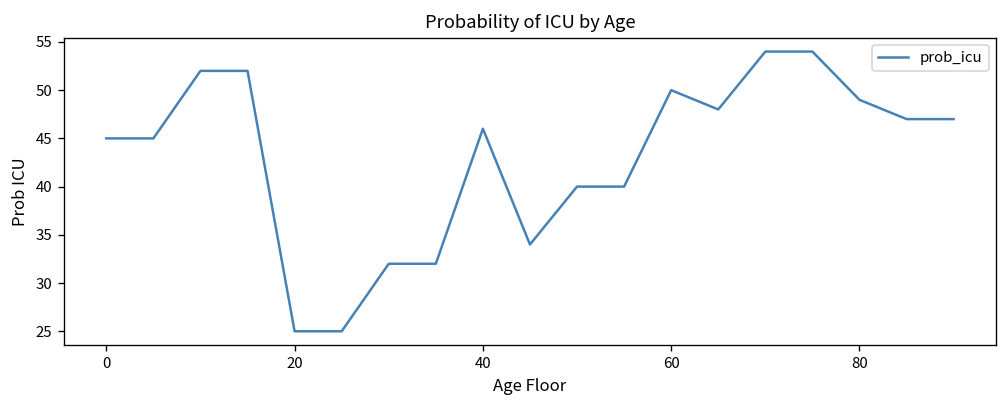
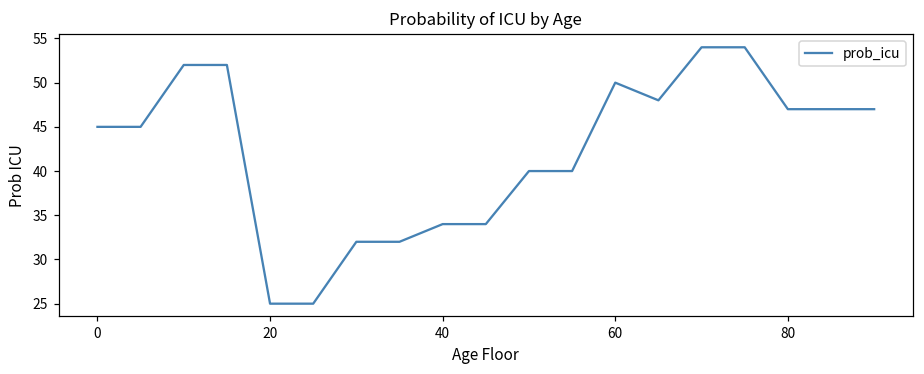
  {
    "0": 45,
    "20": 25,
-   "40": 46,
+   "40": 34,
    "60": 50,
-   "80": 49
+   "80": 47
  }
